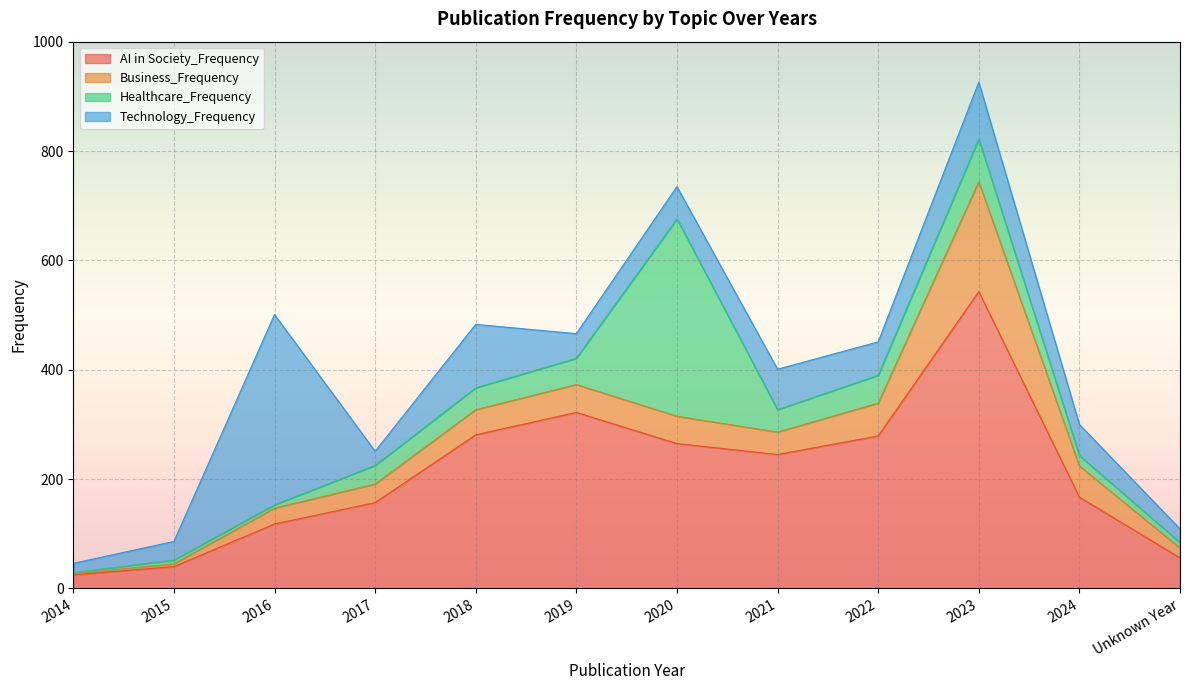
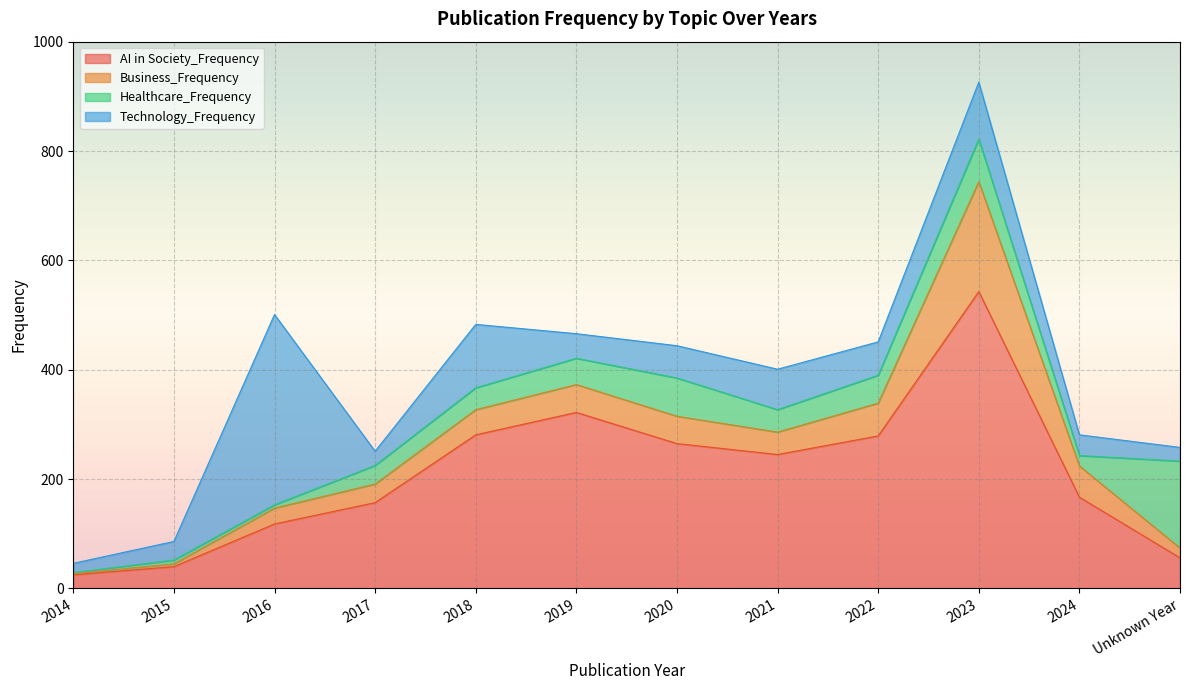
  {
    "Healthcare_Frequency": {
      "2015": 10,
      "2016": 10,
      "2017": 30,
      "2018": 40,
      "2019": 50,
-     "2020": 360,
+     "2020": 70,
      "2021": 40,
      "2022": 50,
      "2023": 80,
      "2024": 20,
-     "Unknown Year": 10
+     "Unknown Year": 160
    },
    "Technology_Frequency": {
      "2014": 20,
      "2015": 30,
      "2016": 350,
      "2017": 30,
      "2018": 120,
      "2019": 50,
      "2020": 60,
      "2021": 70,
      "2022": 60,
      "2023": 100,
-     "2024": 60,
+     "2024": 40,
      "Unknown Year": 30
    }
  }
